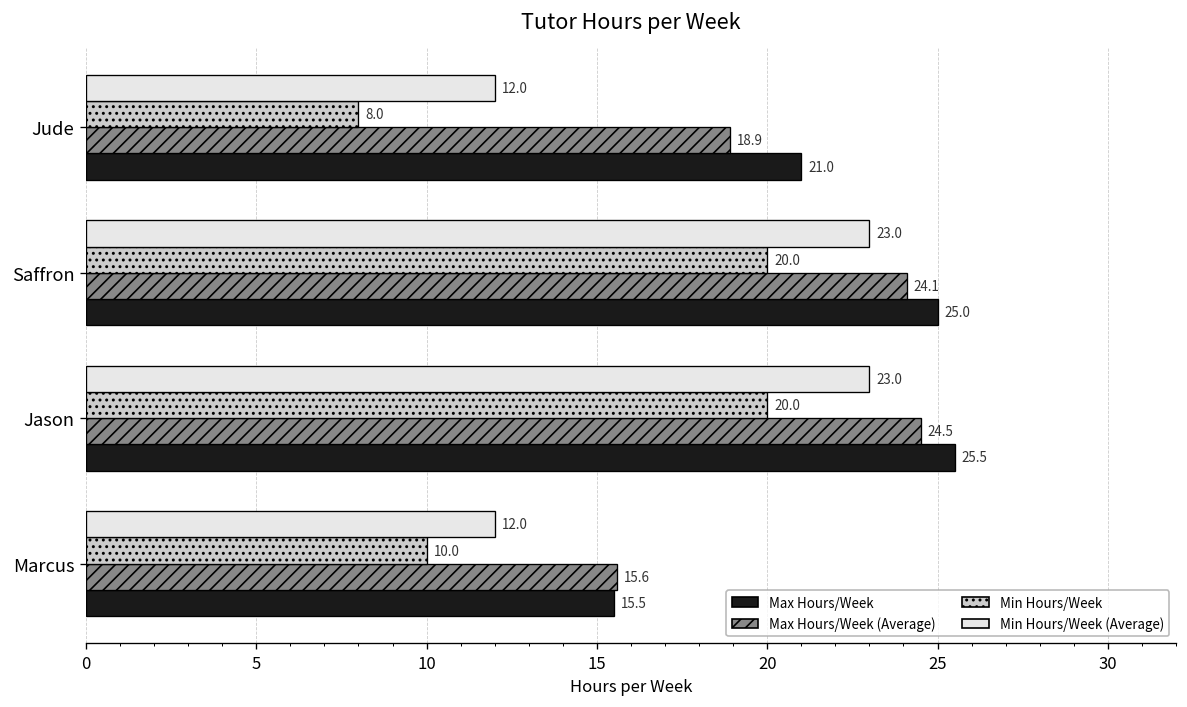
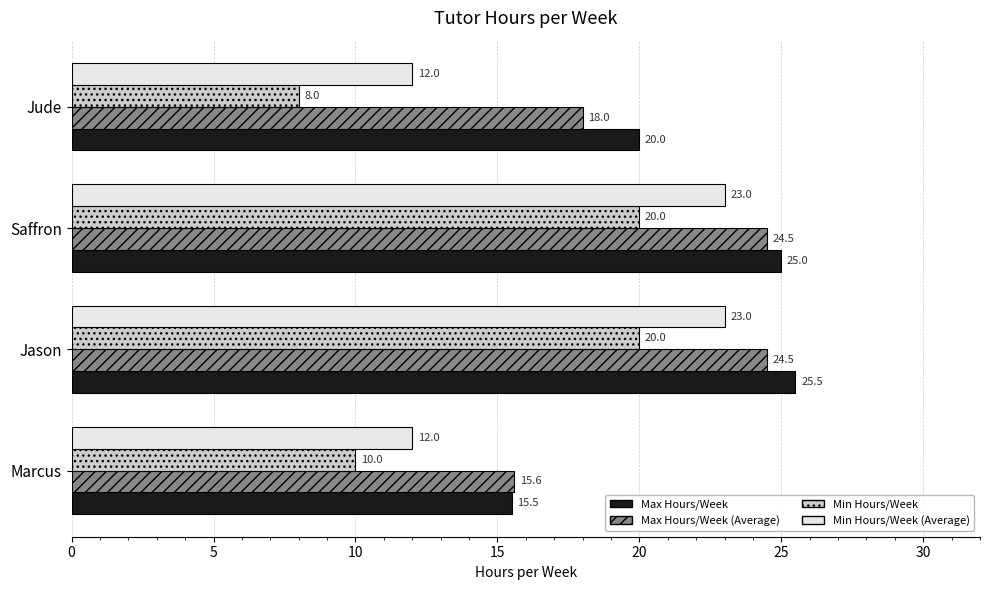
  {
    "Max Hours/Week": {
-     "Jude": 21.0,
+     "Jude": 20.0,
      "Saffron": 25.0,
      "Jason": 25.5,
      "Marcus": 15.5
    },
    "Max Hours/Week (Average)": {
-     "Jude": 18.9,
-     "Saffron": 24.1,
+     "Jude": 18.0,
+     "Saffron": 24.5,
      "Jason": 24.5,
      "Marcus": 15.6
    }
  }
